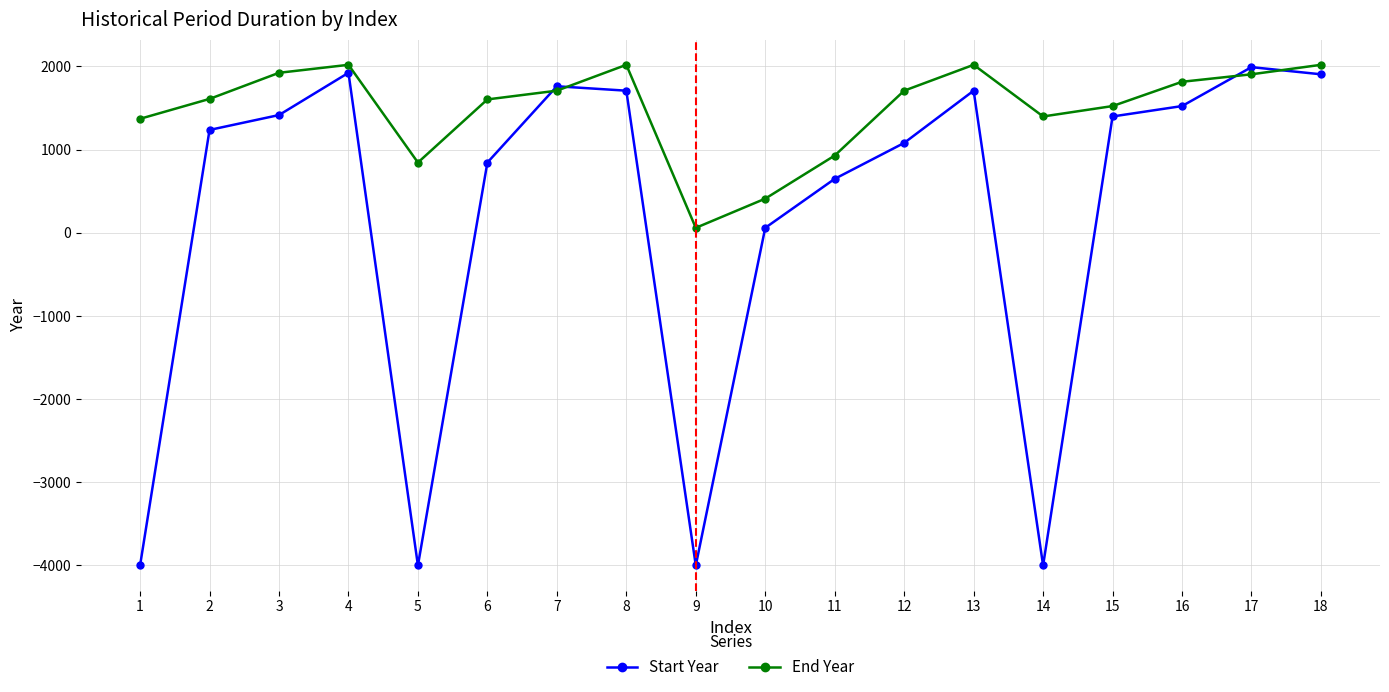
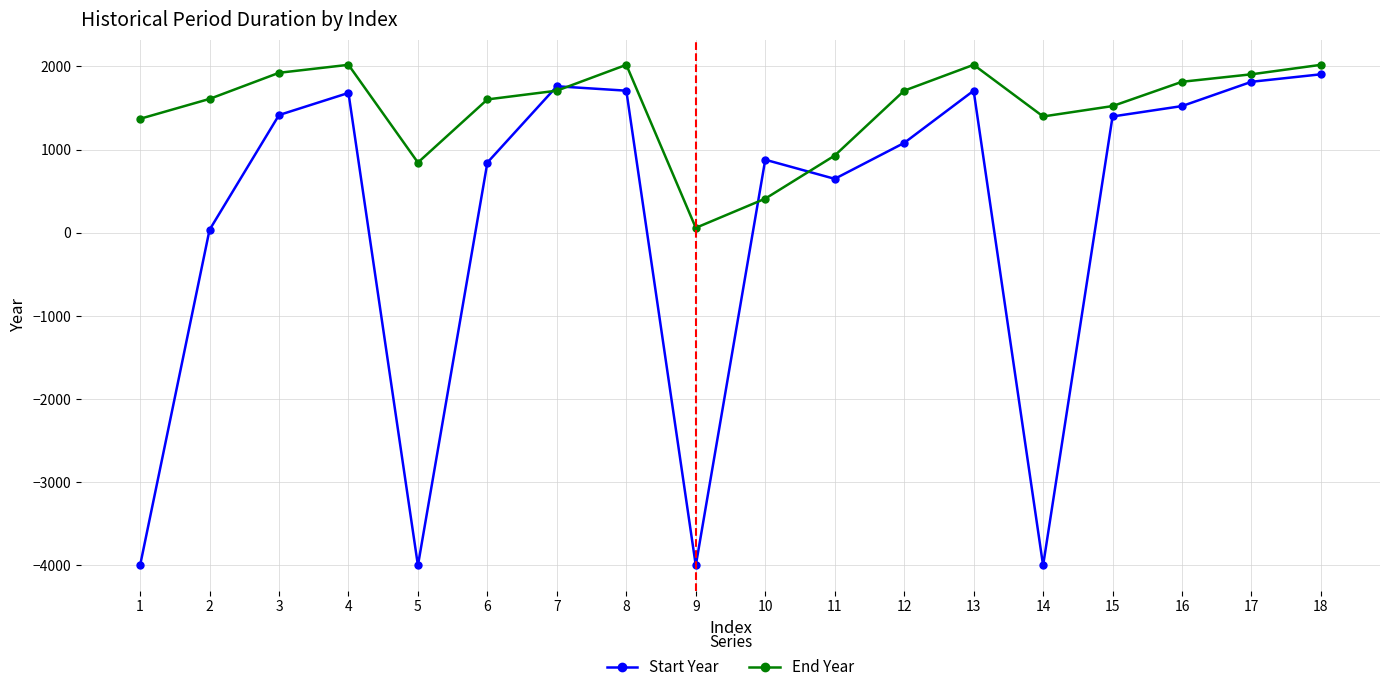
  {
    "Start Year": {
      "1": -4000,
-     "2": 1200,
+     "2": 0,
      "3": 1400,
-     "4": 1900,
+     "4": 1700,
      "5": -4000,
      "6": 800,
      "7": 1800,
      "8": 1700,
      "9": -4000,
-     "10": 100,
+     "10": 900,
      "11": 600,
      "12": 1100,
      "13": 1700,
      "14": -4000,
      "15": 1400,
      "16": 1500,
-     "17": 2000,
+     "17": 1800,
      "18": 1900
    },
    "End Year": {
      "1": 1400,
      "2": 1600,
      "3": 1900,
      "4": 2000,
      "5": 800,
      "6": 1600,
      "7": 1700,
      "8": 2000,
      "9": 100,
      "10": 400,
      "11": 900,
      "12": 1700,
      "13": 2000,
      "14": 1400,
      "15": 1500,
      "16": 1800,
      "17": 1900,
      "18": 2000
    }
  }
